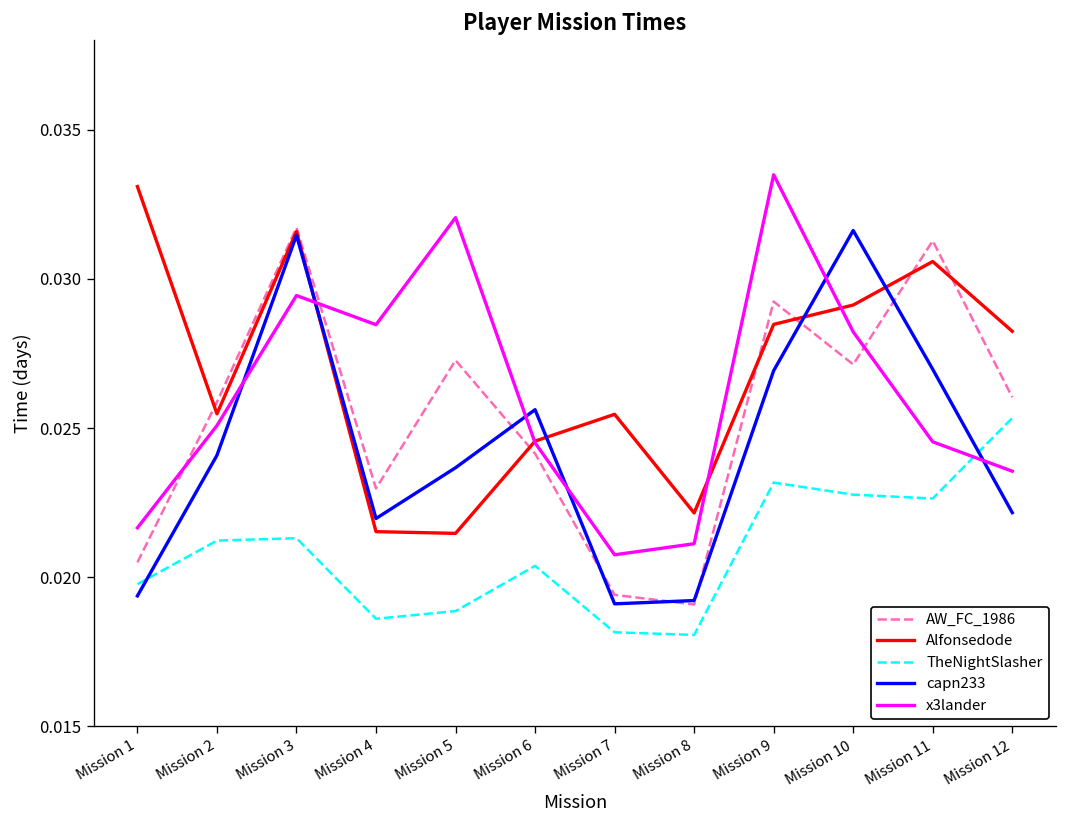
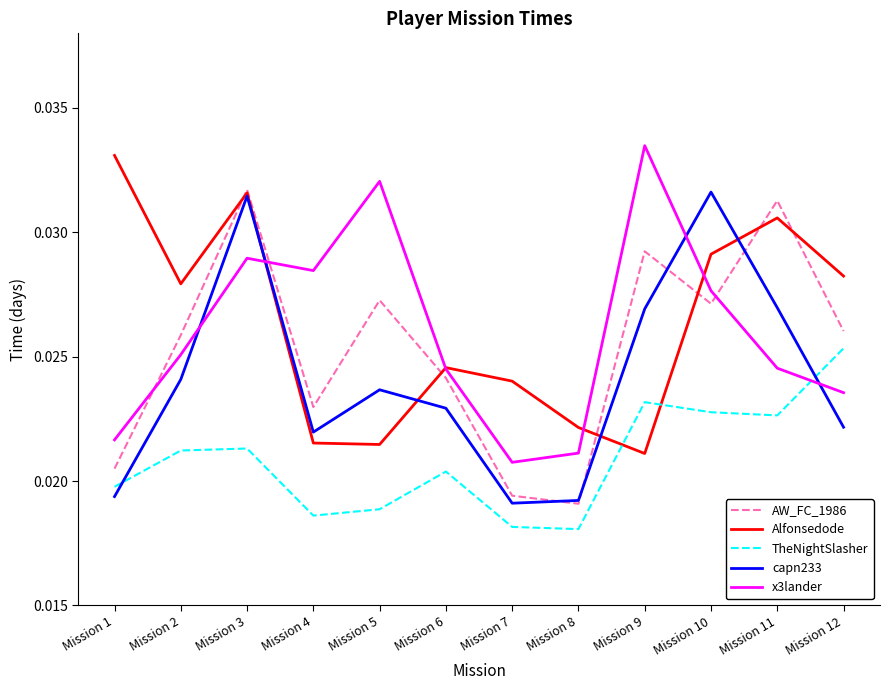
  {
    "AW_FC_1986": {
      "Mission 1": 0.0205,
      "Mission 2": 0.0259,
      "Mission 3": 0.0317,
      "Mission 4": 0.0230,
      "Mission 5": 0.0273,
      "Mission 6": 0.0241,
      "Mission 7": 0.0194,
      "Mission 8": 0.0191,
      "Mission 9": 0.0292,
      "Mission 10": 0.0271,
      "Mission 11": 0.0313,
      "Mission 12": 0.0260
    },
    "Alfonsedode": {
      "Mission 1": 0.0331,
-     "Mission 2": 0.0255,
+     "Mission 2": 0.0279,
      "Mission 3": 0.0316,
      "Mission 4": 0.0215,
      "Mission 5": 0.0215,
-     "Mission 7": 0.0255,
+     "Mission 7": 0.0240,
      "Mission 8": 0.0222,
-     "Mission 9": 0.0285,
+     "Mission 9": 0.0211,
      "Mission 10": 0.0291,
      "Mission 11": 0.0306,
      "Mission 12": 0.0282
    },
    "TheNightSlasher": {
      "Mission 1": 0.0198,
      "Mission 2": 0.0212,
      "Mission 3": 0.0213,
      "Mission 4": 0.0186,
      "Mission 5": 0.0189,
      "Mission 6": 0.0204,
      "Mission 7": 0.0182,
      "Mission 8": 0.0181,
      "Mission 9": 0.0232,
      "Mission 10": 0.0228,
      "Mission 11": 0.0226,
      "Mission 12": 0.0253
    },
    "capn233": {
      "Mission 1": 0.0194,
      "Mission 2": 0.0241,
      "Mission 3": 0.0315,
      "Mission 4": 0.0220,
      "Mission 5": 0.0237,
-     "Mission 6": 0.0256,
+     "Mission 6": 0.0229,
      "Mission 7": 0.0191,
      "Mission 8": 0.0192,
      "Mission 9": 0.0269,
      "Mission 10": 0.0316,
      "Mission 11": 0.0270,
      "Mission 12": 0.0222
    },
    "x3lander": {
      "Mission 1": 0.0217,
      "Mission 2": 0.0251,
-     "Mission 3": 0.0294,
+     "Mission 3": 0.0290,
      "Mission 4": 0.0285,
      "Mission 5": 0.0320,
      "Mission 7": 0.0208,
      "Mission 8": 0.0211,
      "Mission 9": 0.0335,
-     "Mission 10": 0.0282,
+     "Mission 10": 0.0277,
      "Mission 11": 0.0245,
      "Mission 12": 0.0236
    }
  }
